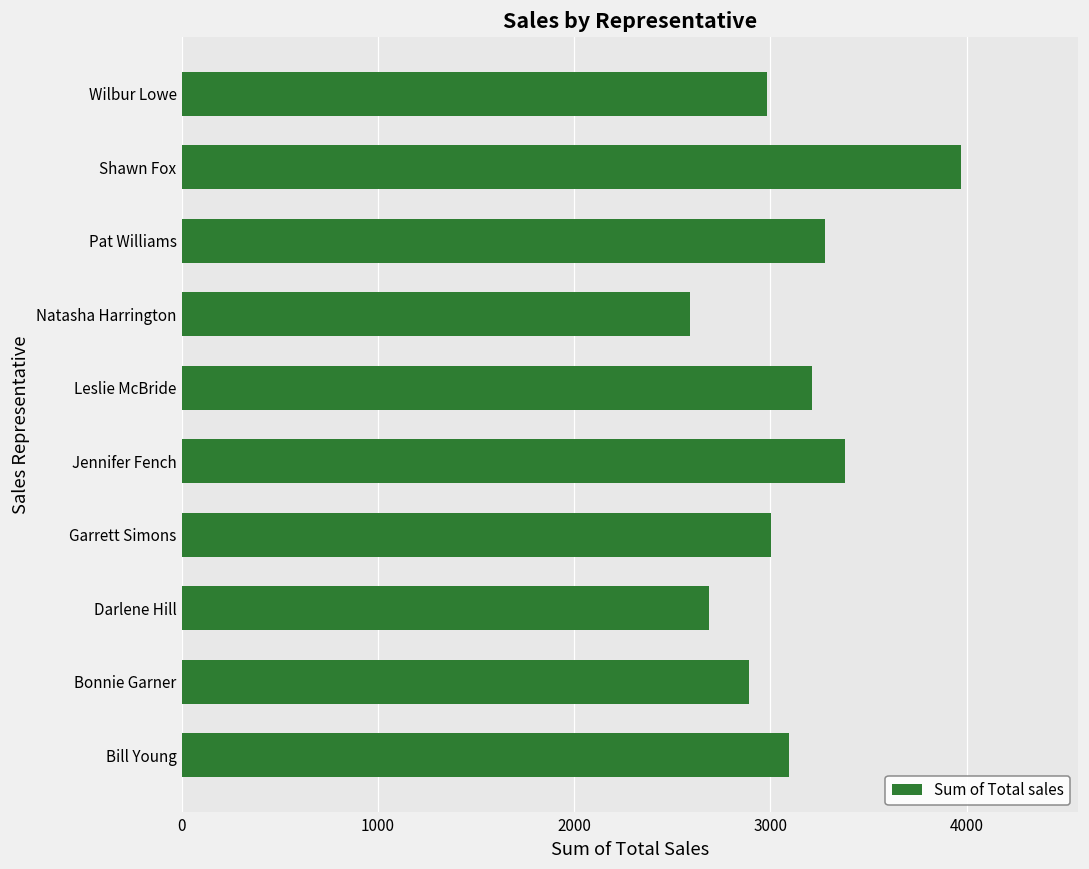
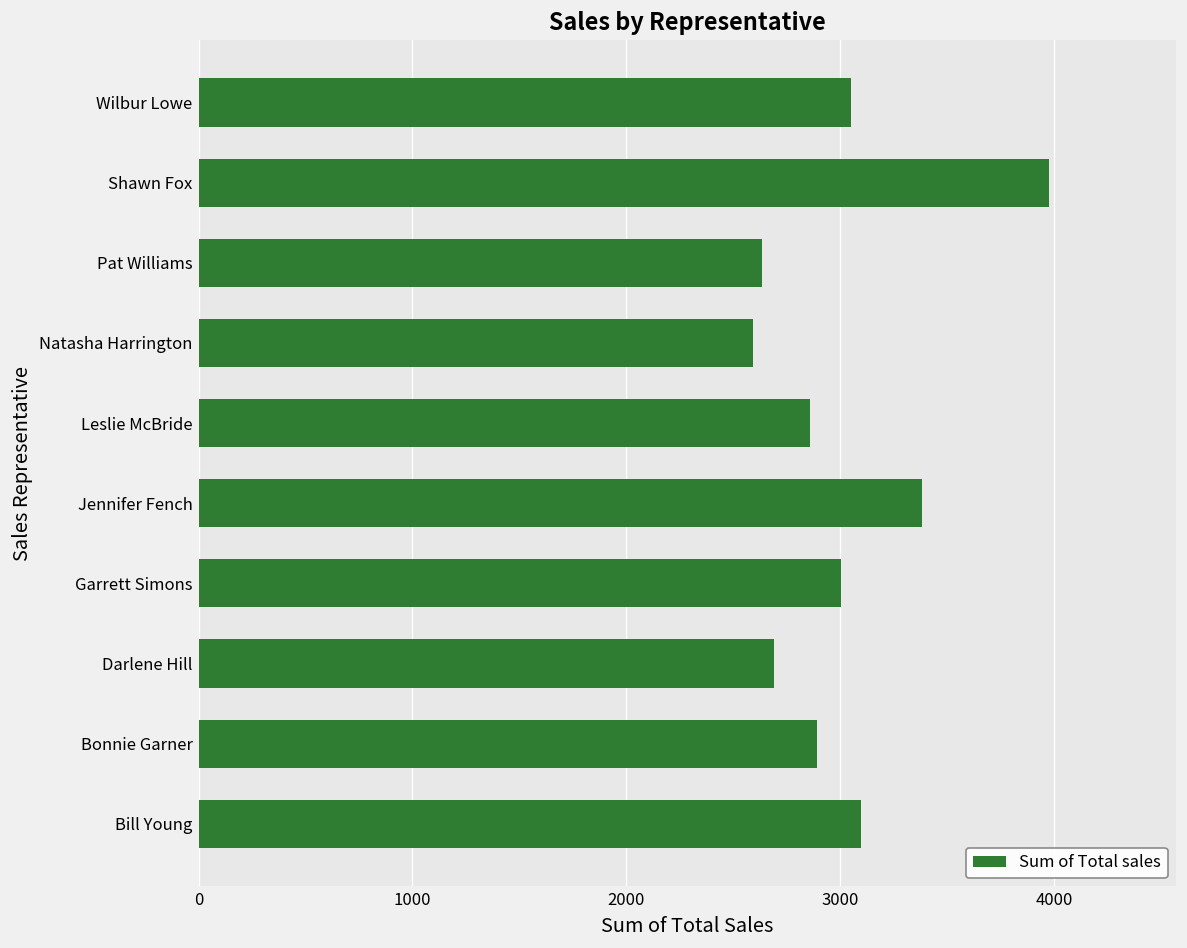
  {
-   "Wilbur Lowe": 2980,
+   "Wilbur Lowe": 3050,
    "Shawn Fox": 3970,
-   "Pat Williams": 3280,
+   "Pat Williams": 2630,
    "Natasha Harrington": 2590,
-   "Leslie McBride": 3210,
+   "Leslie McBride": 2860,
    "Jennifer Fench": 3380,
    "Garrett Simons": 3000,
    "Darlene Hill": 2690,
    "Bonnie Garner": 2890,
    "Bill Young": 3100
  }
